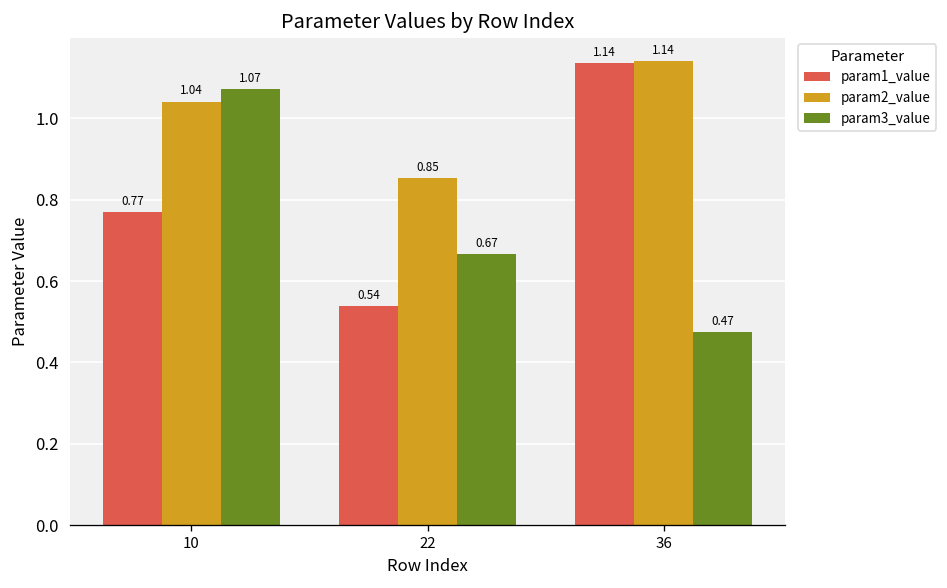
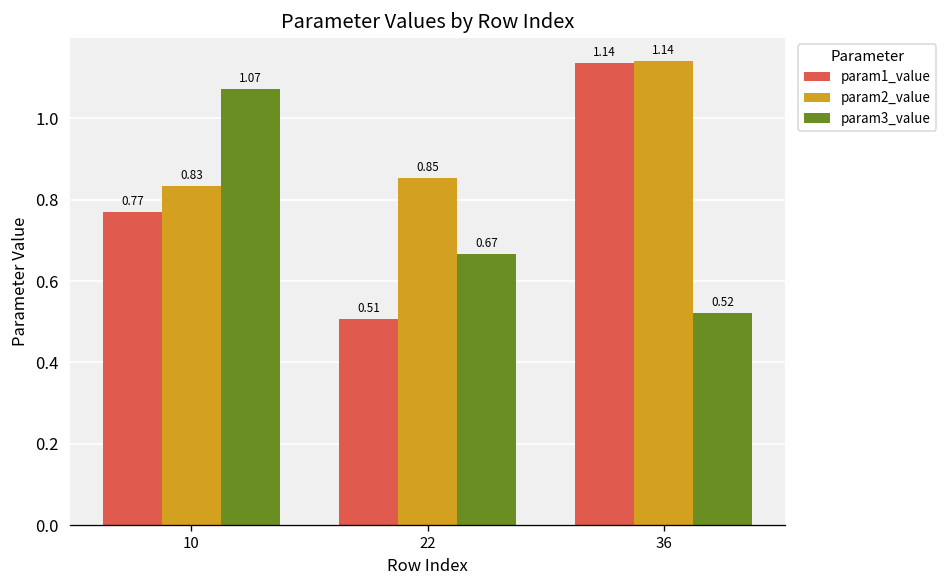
  {
    "param1_value": {
      "10": 0.77,
-     "22": 0.54,
+     "22": 0.51,
      "36": 1.14
    },
    "param2_value": {
-     "10": 1.04,
+     "10": 0.83,
      "22": 0.85,
      "36": 1.14
    },
    "param3_value": {
      "10": 1.07,
      "22": 0.67,
-     "36": 0.47
+     "36": 0.52
    }
  }
